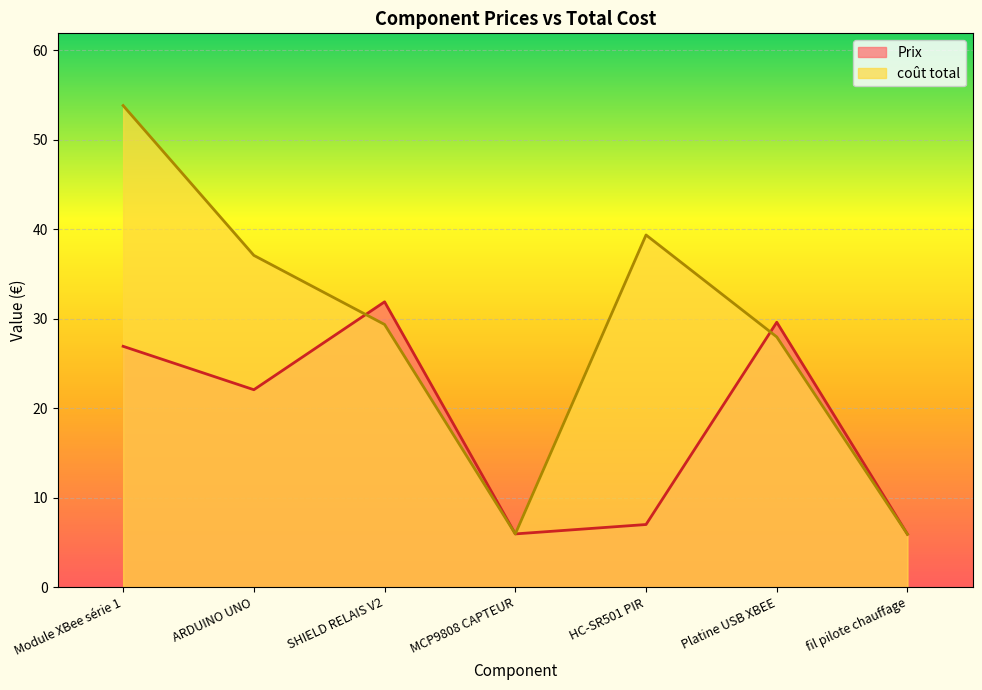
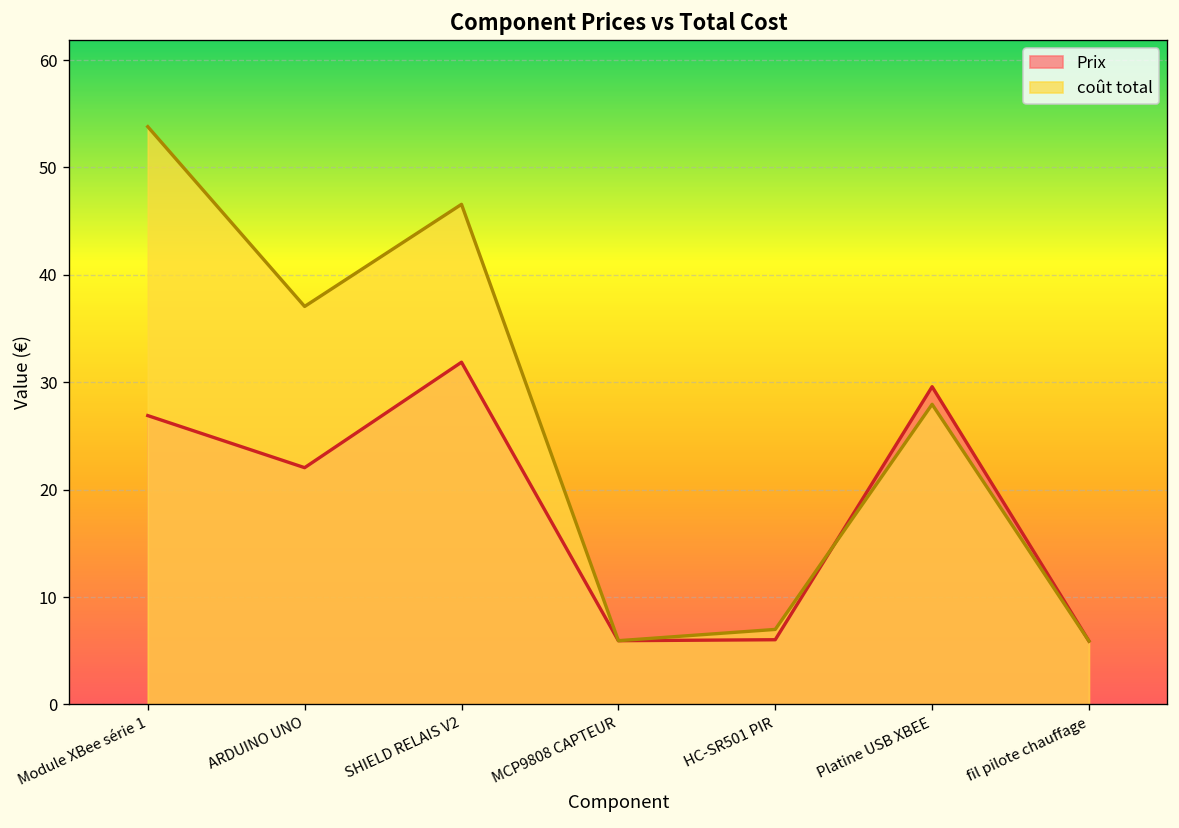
  {
    "Prix": {
      "Module XBee série 1": 27,
      "ARDUINO UNO": 22,
      "SHIELD RELAIS V2": 32,
-     "HC-SR501 PIR": 7,
+     "HC-SR501 PIR": 6,
      "Platine USB XBEE": 30
    },
    "coût total": {
      "Module XBee série 1": 54,
      "ARDUINO UNO": 37,
-     "SHIELD RELAIS V2": 29,
-     "HC-SR501 PIR": 39,
+     "SHIELD RELAIS V2": 47,
+     "HC-SR501 PIR": 7,
      "Platine USB XBEE": 28
    }
  }
